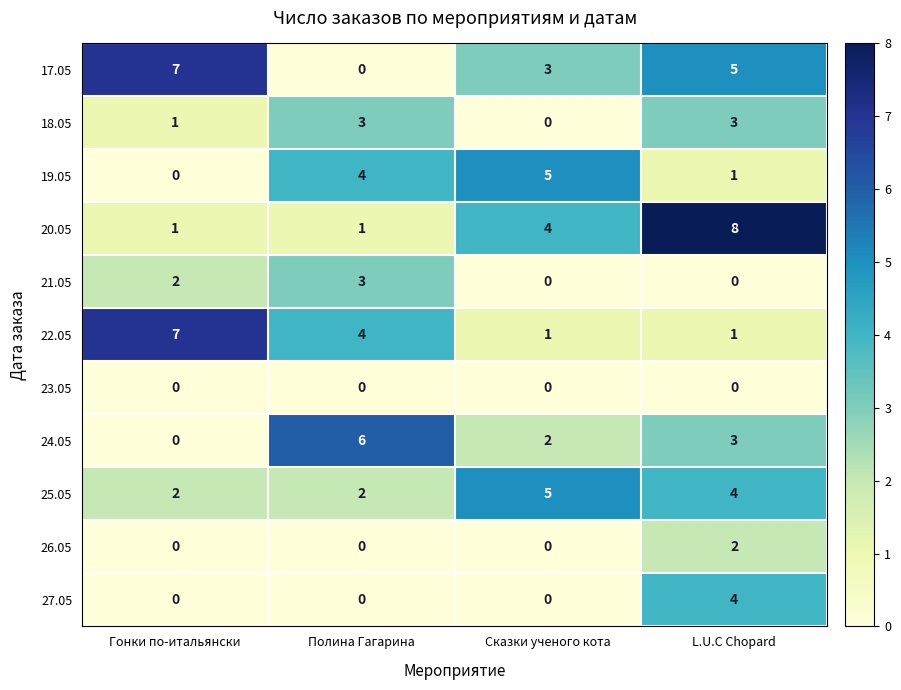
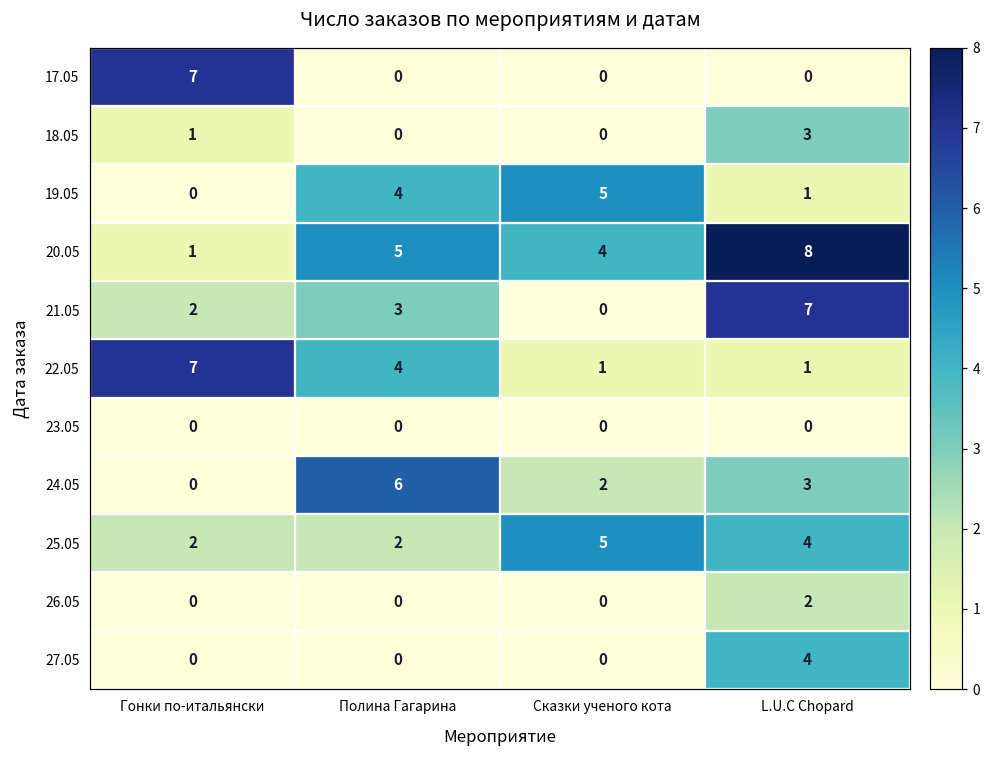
  {
    "17.05": {
      "Гонки по-итальянски": 7,
      "Полина Гагарина": 0,
-     "Сказки ученого кота": 3,
-     "L.U.C Chopard": 5
+     "Сказки ученого кота": 0,
+     "L.U.C Chopard": 0
    },
    "18.05": {
      "Гонки по-итальянски": 1,
-     "Полина Гагарина": 3,
+     "Полина Гагарина": 0,
      "Сказки ученого кота": 0,
      "L.U.C Chopard": 3
    },
    "19.05": {
      "Гонки по-итальянски": 0,
      "Полина Гагарина": 4,
      "Сказки ученого кота": 5,
      "L.U.C Chopard": 1
    },
    "20.05": {
      "Гонки по-итальянски": 1,
-     "Полина Гагарина": 1,
+     "Полина Гагарина": 5,
      "Сказки ученого кота": 4,
      "L.U.C Chopard": 8
    },
    "21.05": {
      "Гонки по-итальянски": 2,
      "Полина Гагарина": 3,
      "Сказки ученого кота": 0,
-     "L.U.C Chopard": 0
+     "L.U.C Chopard": 7
    },
    "22.05": {
      "Гонки по-итальянски": 7,
      "Полина Гагарина": 4,
      "Сказки ученого кота": 1,
      "L.U.C Chopard": 1
    },
    "23.05": {
      "Гонки по-итальянски": 0,
      "Полина Гагарина": 0,
      "Сказки ученого кота": 0,
      "L.U.C Chopard": 0
    },
    "24.05": {
      "Гонки по-итальянски": 0,
      "Полина Гагарина": 6,
      "Сказки ученого кота": 2,
      "L.U.C Chopard": 3
    },
    "25.05": {
      "Гонки по-итальянски": 2,
      "Полина Гагарина": 2,
      "Сказки ученого кота": 5,
      "L.U.C Chopard": 4
    },
    "26.05": {
      "Гонки по-итальянски": 0,
      "Полина Гагарина": 0,
      "Сказки ученого кота": 0,
      "L.U.C Chopard": 2
    },
    "27.05": {
      "Гонки по-итальянски": 0,
      "Полина Гагарина": 0,
      "Сказки ученого кота": 0,
      "L.U.C Chopard": 4
    }
  }
